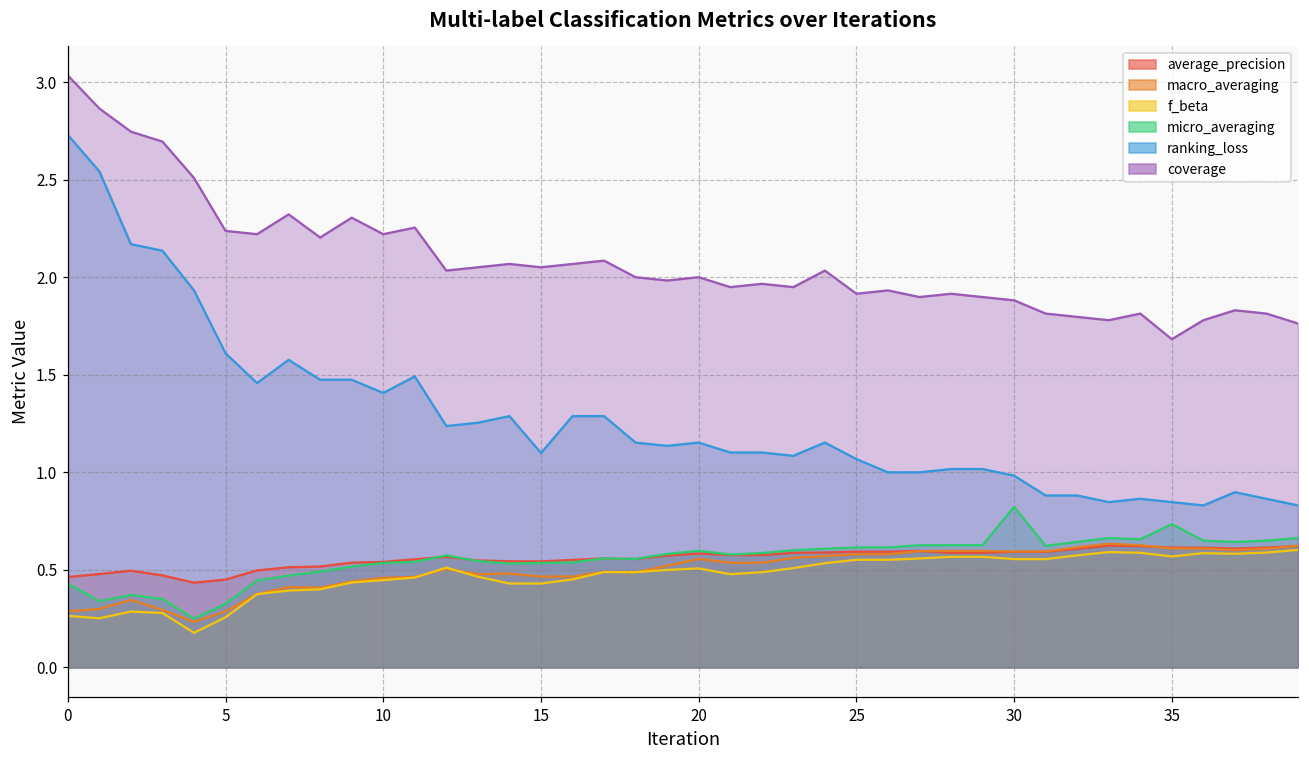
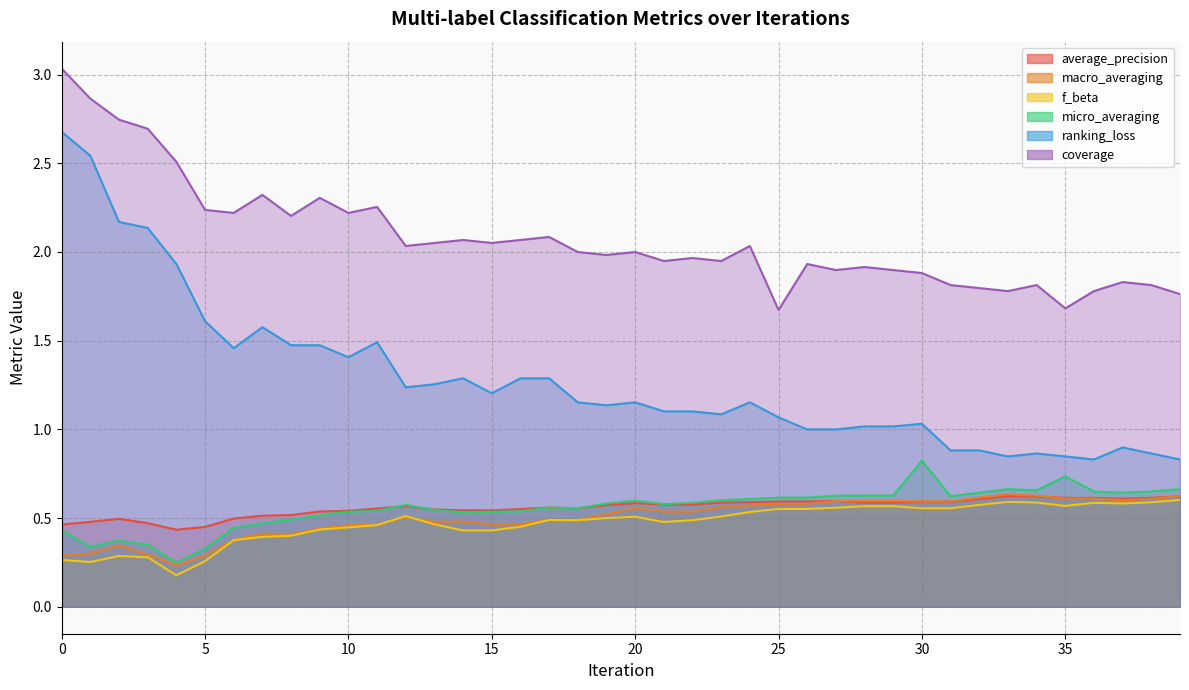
  {
    "micro_averaging": {
      "0": 0.43,
      "5": 0.33,
      "25": 0.62,
      "30": 0.82,
      "35": 0.73
    },
    "ranking_loss": {
-     "0": 2.73,
+     "0": 2.68,
      "5": 1.61,
      "10": 1.41,
-     "15": 1.10,
+     "15": 1.20,
      "20": 1.15,
      "25": 1.07,
-     "30": 0.98,
+     "30": 1.03,
      "35": 0.85
    },
    "coverage": {
      "0": 3.03,
      "5": 2.24,
      "10": 2.22,
      "15": 2.05,
      "20": 2.00,
-     "25": 1.92,
+     "25": 1.67,
      "30": 1.88,
      "35": 1.68
    }
  }
